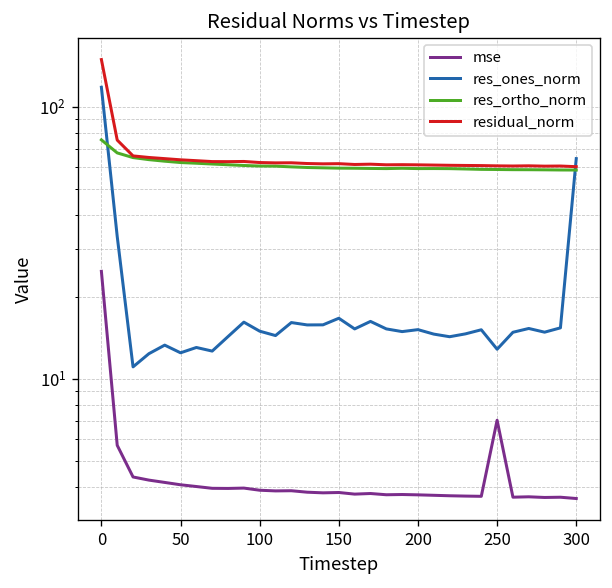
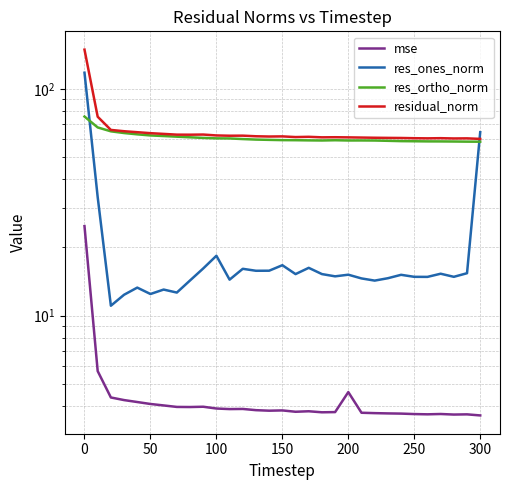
  {
    "mse": {
      "0": 25,
      "50": 4.1,
      "100": 3.9,
      "150": 3.8,
-     "200": 3.7,
-     "250": 7.0,
+     "200": 4.6,
+     "250": 3.7,
      "300": 3.6
    },
    "res_ones_norm": {
      "0": 120,
      "50": 12,
-     "100": 15,
+     "100": 18,
      "150": 17,
      "200": 15,
-     "250": 13,
+     "250": 15,
      "300": 65
    },
    "res_ortho_norm": {
      "0": 76,
      "100": 61,
      "150": 60,
      "200": 59,
      "250": 59,
      "300": 59
    },
    "residual_norm": {
      "0": 150,
      "100": 62,
      "150": 62,
      "200": 61,
      "250": 61,
      "300": 60
    }
  }
